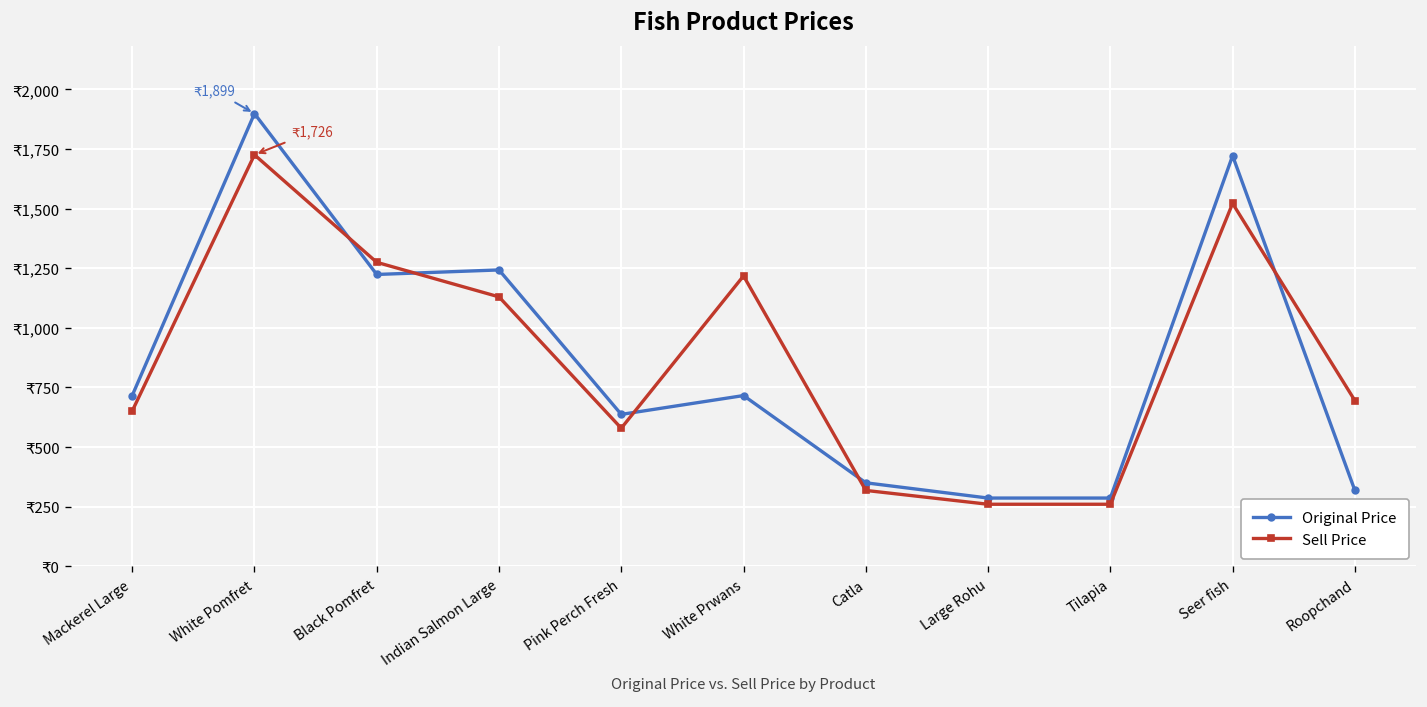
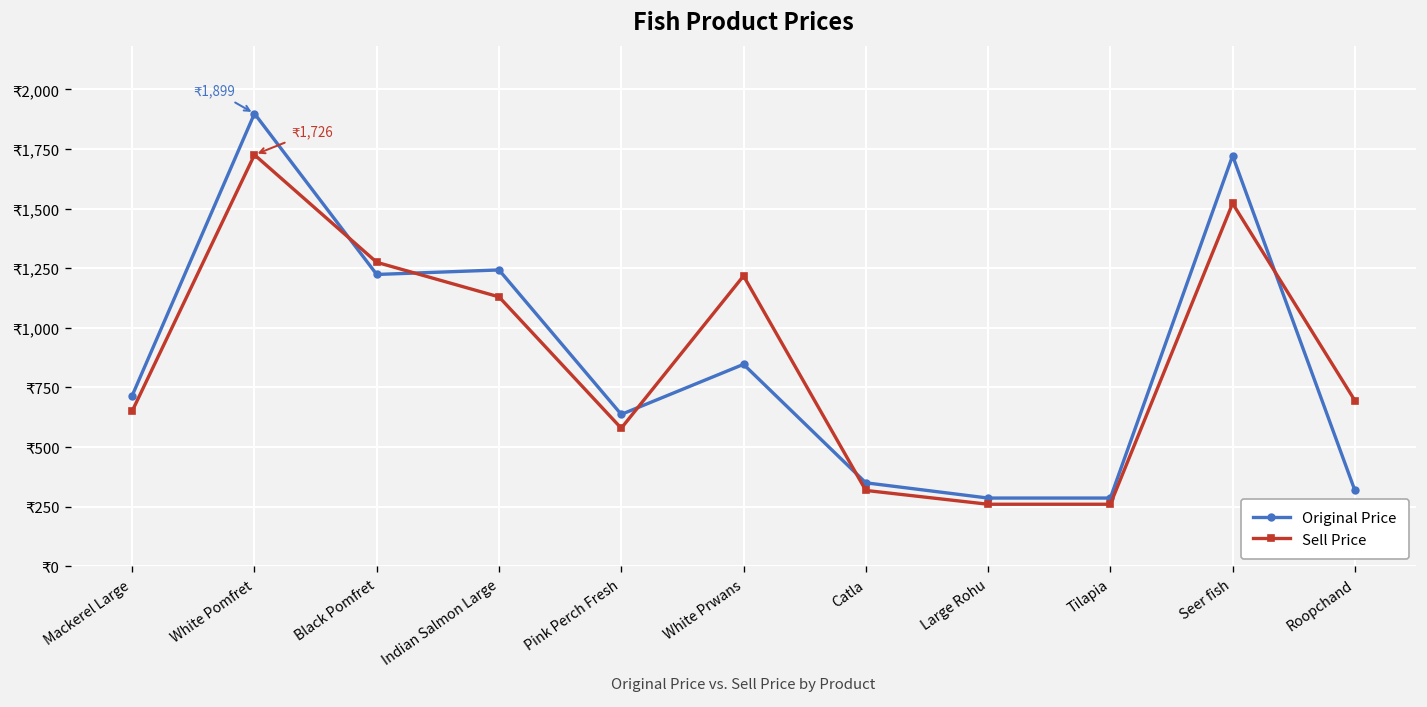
  {
    "Original Price": {
      "Mackerel Large": "₹720",
      "Black Pomfret": "₹1,220",
      "Indian Salmon Large": "₹1,240",
      "Pink Perch Fresh": "₹640",
-     "White Prwans": "₹720",
+     "White Prwans": "₹850",
      "Catla": "₹350",
      "Large Rohu": "₹290",
      "Tilapia": "₹290",
      "Seer fish": "₹1,720",
      "Roopchand": "₹320"
    },
    "Sell Price": {
      "White Pomfret": "1,726"
    }
  }
